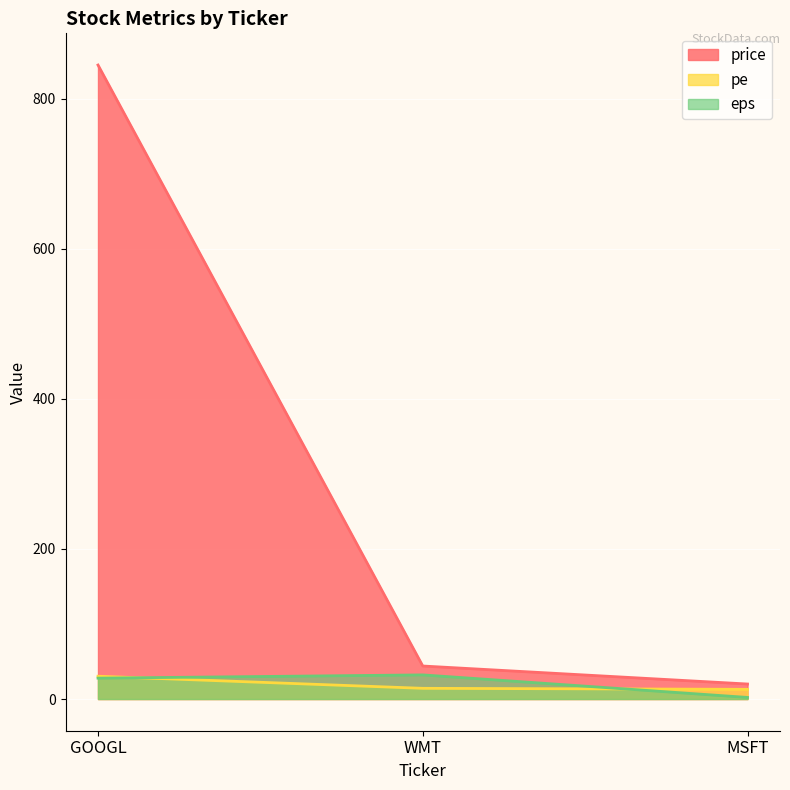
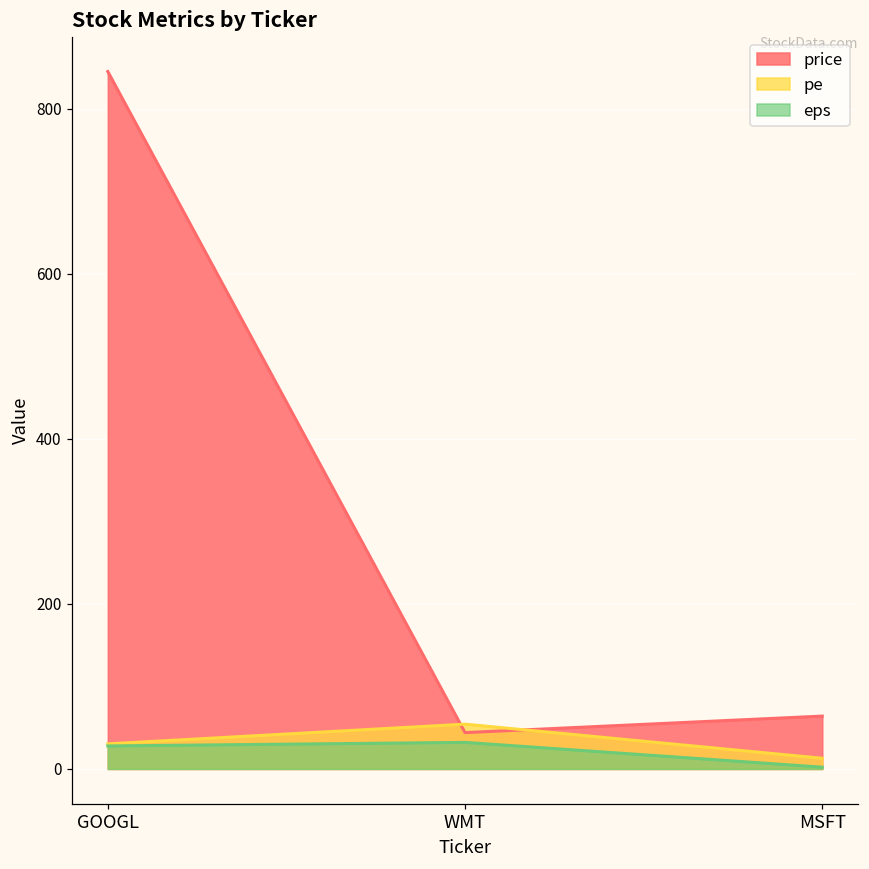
  {
    "price": {
      "GOOGL": 850,
      "WMT": 40,
-     "MSFT": 20
+     "MSFT": 60
    },
    "pe": {
-     "WMT": 10,
+     "WMT": 50,
      "MSFT": 10
    },
    "eps": {
      "WMT": 30,
      "MSFT": 0
    }
  }
